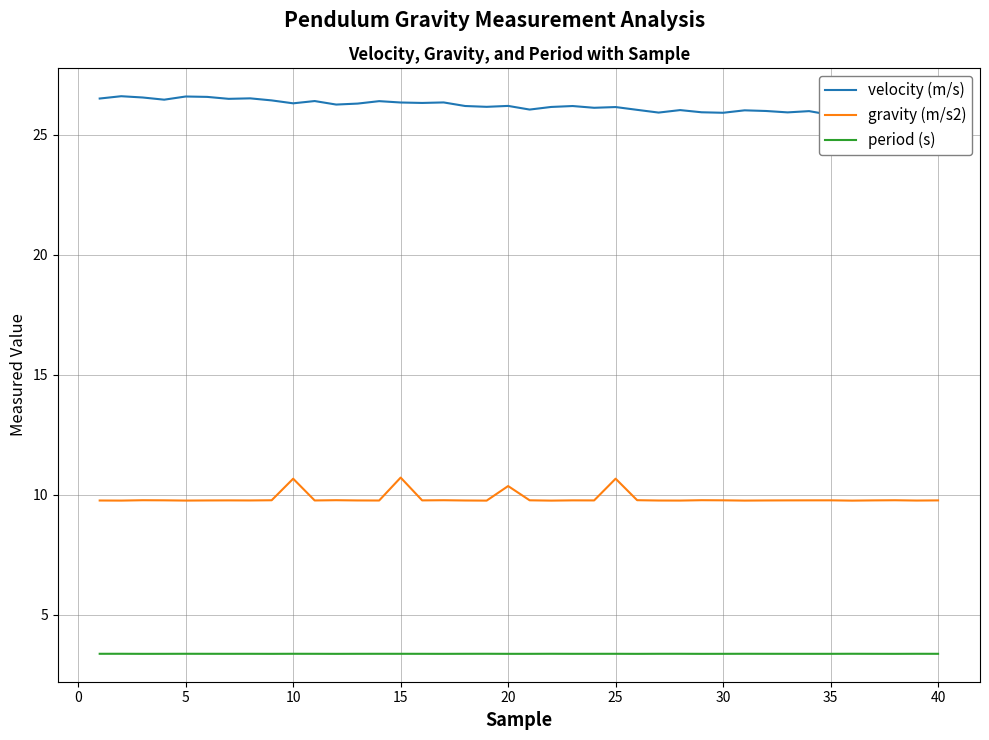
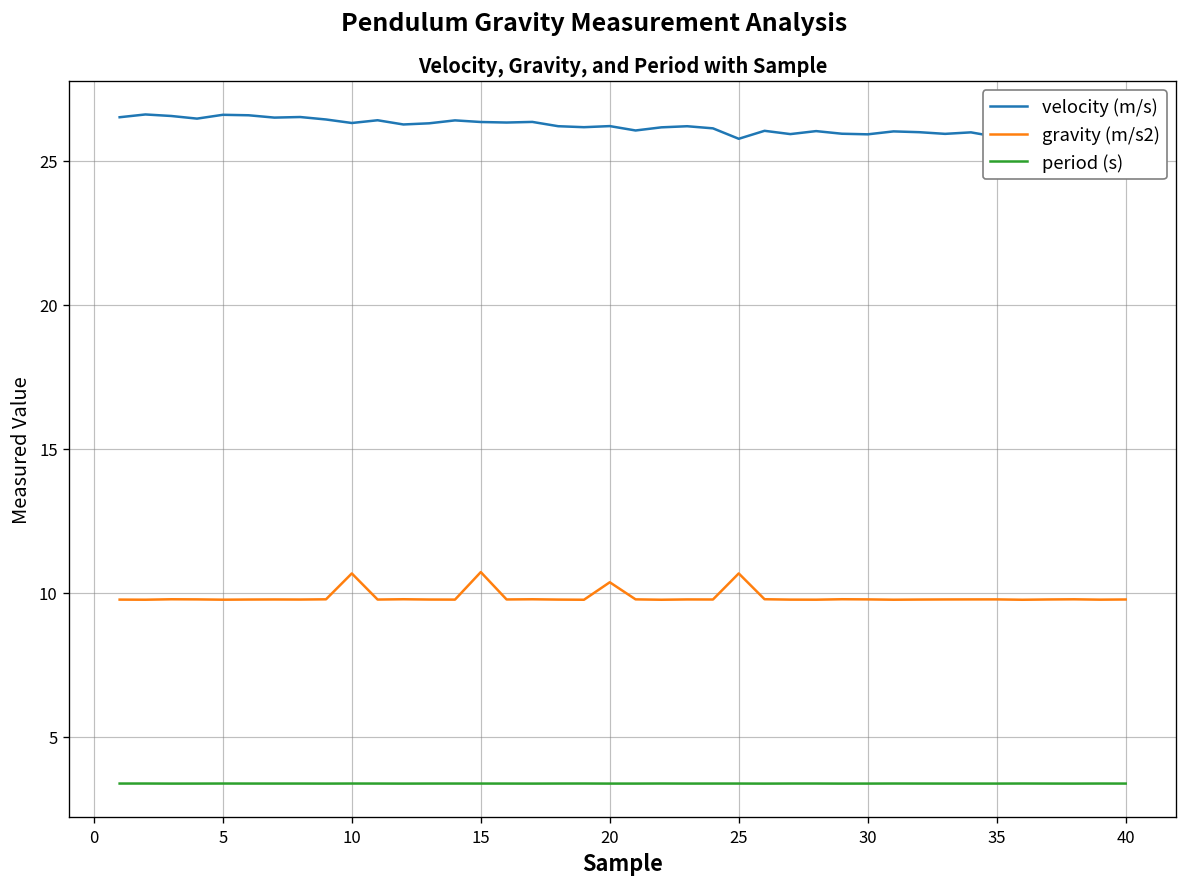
  {
    "velocity (m/s)": {
      "5": 26.6,
      "10": 26.3,
      "15": 26.4,
      "20": 26.2,
-     "25": 26.2,
+     "25": 25.8,
      "30": 25.9
    },
    "gravity (m/s2)": {
      "5": 9.8,
      "10": 10.7,
      "15": 10.7,
      "20": 10.4,
      "25": 10.7,
      "30": 9.8,
      "35": 9.8,
      "40": 9.8
    },
    "period (s)": {
      "5": 3.4,
      "10": 3.4,
      "15": 3.4,
      "20": 3.4,
      "25": 3.4,
      "30": 3.4,
      "35": 3.4,
      "40": 3.4
    }
  }
